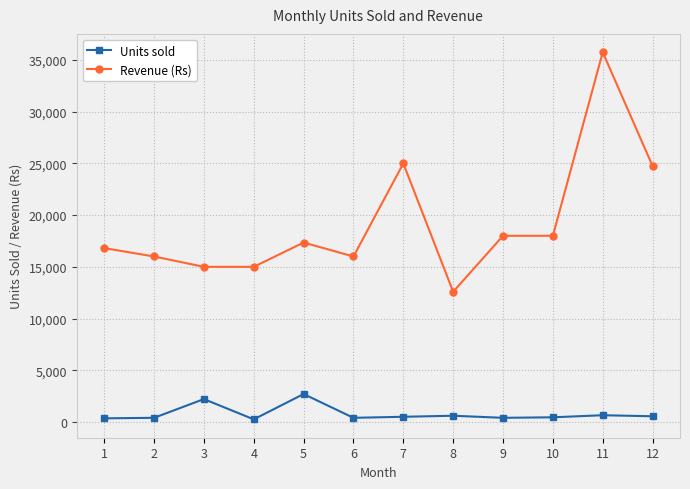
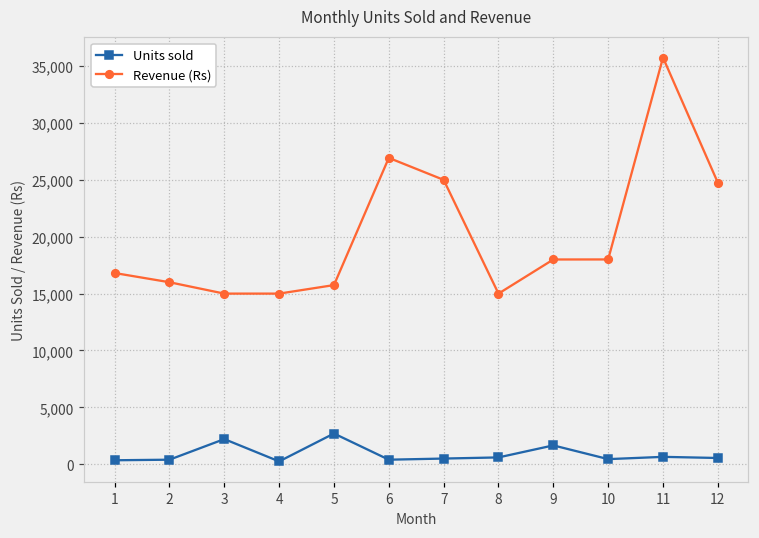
  {
    "Units sold": {
      "1": "400",
      "2": "400",
      "3": "2,200",
      "4": "300",
      "5": "2,700",
      "6": "400",
      "7": "500",
      "8": "600",
-     "9": "400",
+     "9": "1,700",
      "10": "500",
      "11": "700",
      "12": "600"
    },
    "Revenue (Rs)": {
      "1": "16,800",
      "2": "16,000",
      "3": "15,000",
      "4": "15,000",
-     "5": "17,300",
-     "6": "16,000",
+     "5": "15,800",
+     "6": "26,900",
      "7": "25,000",
-     "8": "12,600",
+     "8": "15,000",
      "9": "18,000",
      "10": "18,000",
      "11": "35,800",
      "12": "24,800"
    }
  }
